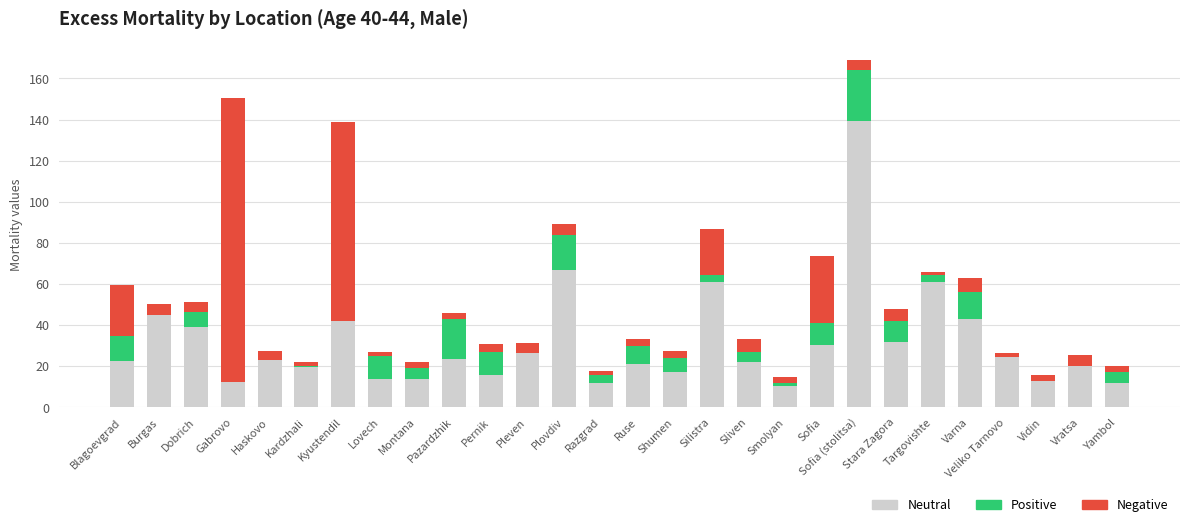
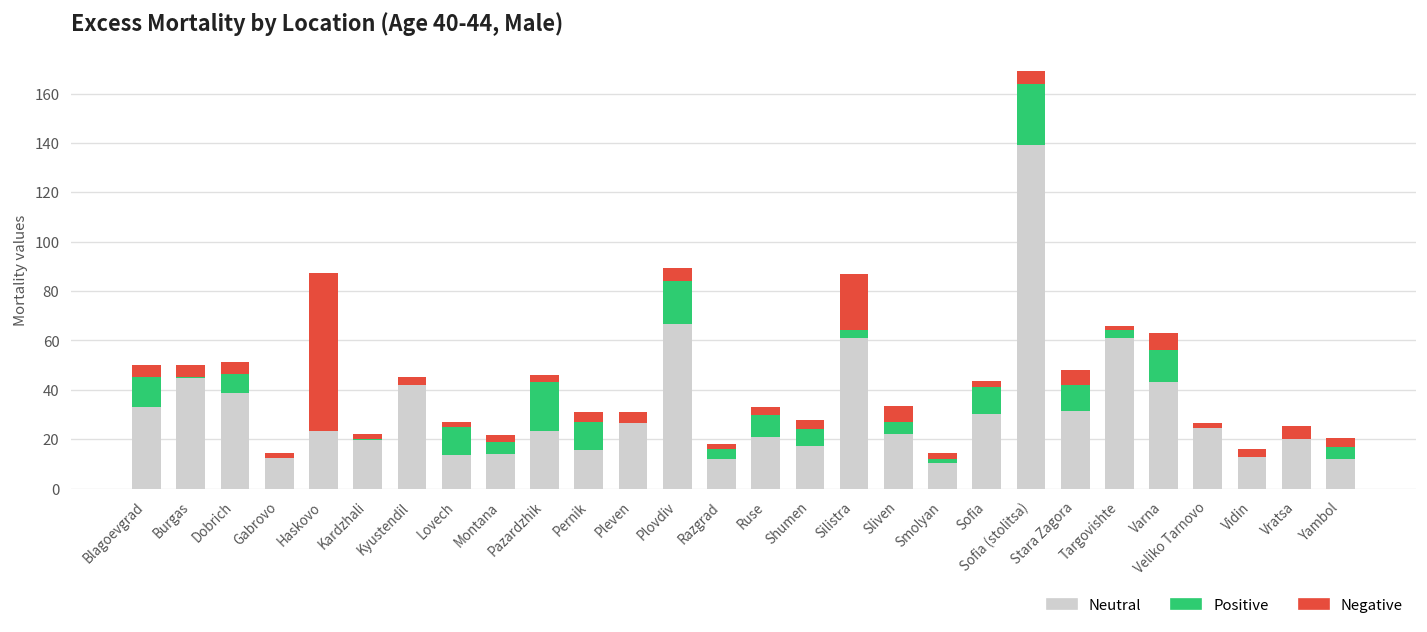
  {
    "Neutral": {
-     "Blagoevgrad": 23,
+     "Blagoevgrad": 33,
      "Burgas": 45,
      "Dobrich": 39,
      "Gabrovo": 12,
      "Haskovo": 23,
      "Kardzhali": 20,
      "Kyustendil": 42,
      "Lovech": 14,
      "Montana": 14,
      "Pazardzhik": 23,
      "Pernik": 16,
      "Pleven": 26,
      "Plovdiv": 67,
      "Razgrad": 12,
      "Ruse": 21,
      "Shumen": 17,
      "Silistra": 61,
      "Sliven": 22,
      "Smolyan": 10,
      "Sofia": 30,
      "Sofia (stolitsa)": 139,
      "Stara Zagora": 32,
      "Targovishte": 61,
      "Varna": 43,
      "Veliko Tarnovo": 25,
      "Vidin": 13,
      "Vratsa": 20,
      "Yambol": 12
    },
    "Positive": {
      "Blagoevgrad": 12,
      "Dobrich": 8,
      "Gabrovo": 0,
      "Haskovo": 0,
      "Kyustendil": 0,
      "Lovech": 11,
      "Montana": 5,
      "Pazardzhik": 20,
      "Pernik": 11,
      "Pleven": 0,
      "Plovdiv": 17,
      "Razgrad": 4,
      "Ruse": 9,
      "Shumen": 7,
      "Silistra": 3,
      "Sliven": 5,
      "Smolyan": 2,
      "Sofia": 11,
      "Sofia (stolitsa)": 25,
      "Stara Zagora": 10,
      "Targovishte": 3,
      "Varna": 13,
      "Veliko Tarnovo": 0,
      "Vidin": 0,
      "Vratsa": 0,
      "Yambol": 5
    },
    "Negative": {
-     "Blagoevgrad": 25,
+     "Blagoevgrad": 5,
      "Burgas": 5,
      "Dobrich": 5,
-     "Gabrovo": 138,
-     "Haskovo": 4,
+     "Gabrovo": 2,
+     "Haskovo": 64,
      "Kardzhali": 2,
-     "Kyustendil": 97,
+     "Kyustendil": 3,
      "Lovech": 2,
      "Montana": 3,
      "Pazardzhik": 3,
      "Pernik": 4,
      "Pleven": 5,
      "Plovdiv": 5,
      "Razgrad": 2,
      "Ruse": 3,
      "Shumen": 4,
      "Silistra": 23,
      "Sliven": 7,
      "Smolyan": 3,
-     "Sofia": 32,
+     "Sofia": 3,
      "Sofia (stolitsa)": 5,
      "Stara Zagora": 6,
      "Targovishte": 2,
      "Varna": 7,
      "Veliko Tarnovo": 2,
      "Vidin": 3,
      "Vratsa": 5,
      "Yambol": 3
    }
  }
